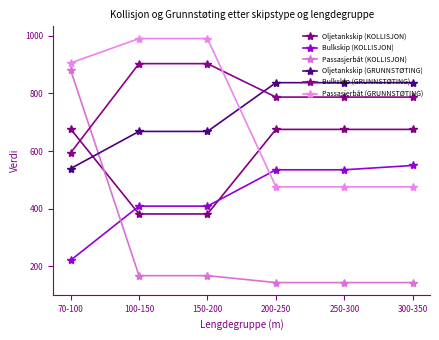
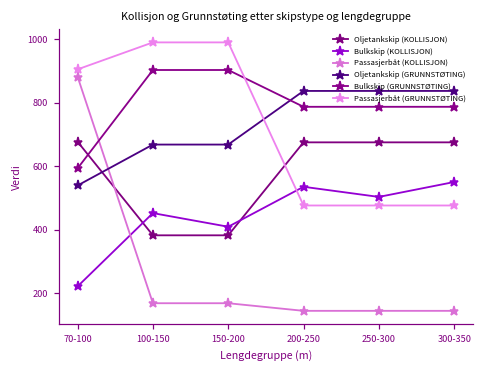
  {
    "Bulkskip (KOLLISJON)": {
      "70-100": 220,
-     "100-150": 410,
+     "100-150": 450,
      "150-200": 410,
      "200-250": 540,
-     "250-300": 540,
+     "250-300": 500,
      "300-350": 550
    }
  }
